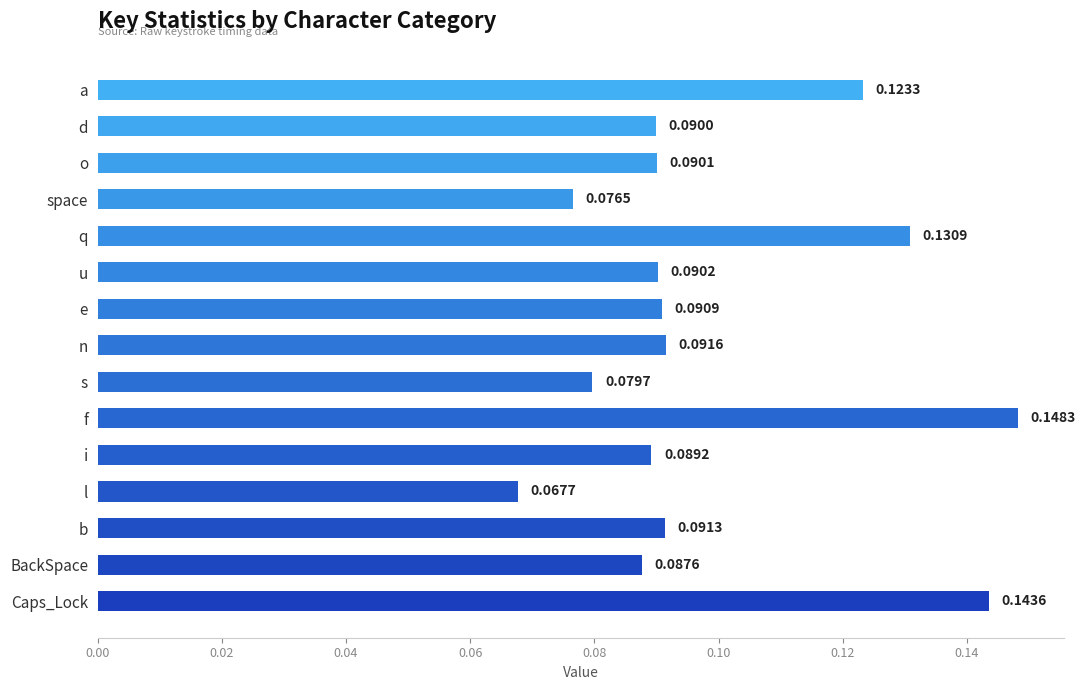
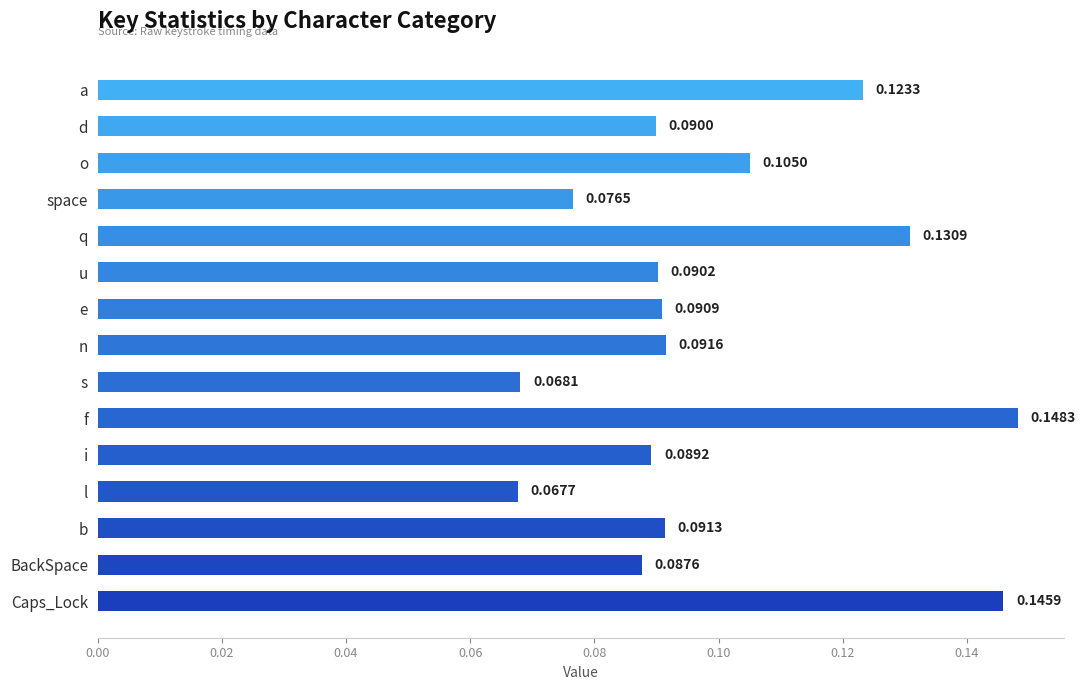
  {
    "a": 0.1233,
    "d": 0.0900,
-   "o": 0.0901,
+   "o": 0.1050,
    "space": 0.0765,
    "q": 0.1309,
    "u": 0.0902,
    "e": 0.0909,
    "n": 0.0916,
-   "s": 0.0797,
+   "s": 0.0681,
    "f": 0.1483,
    "i": 0.0892,
    "l": 0.0677,
    "b": 0.0913,
    "BackSpace": 0.0876,
-   "Caps_Lock": 0.1436
+   "Caps_Lock": 0.1459
  }
